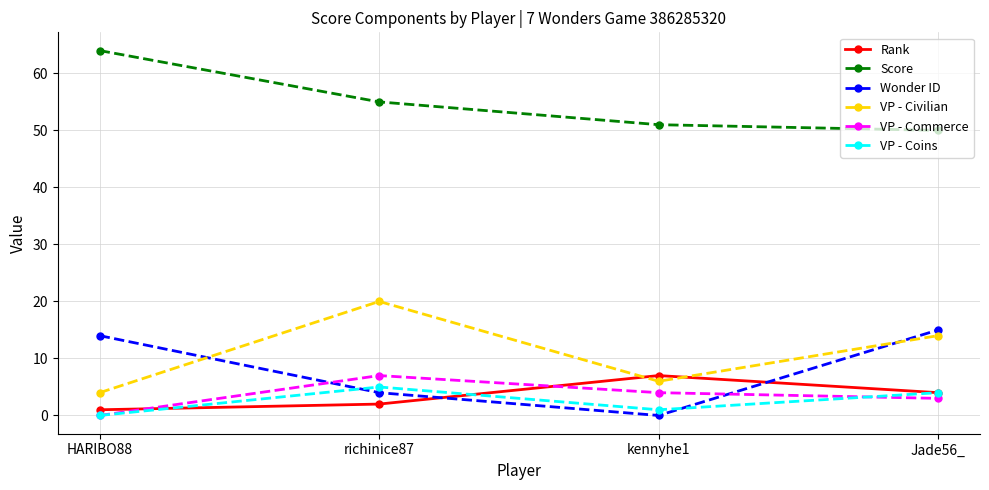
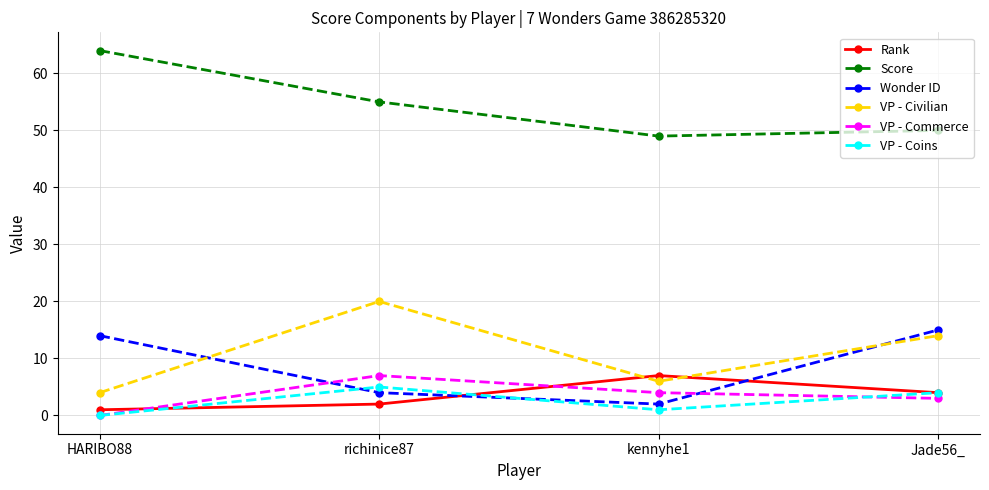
  {
    "Rank": {
      "HARIBO88": 1,
      "richinice87": 2,
      "kennyhe1": 7
    },
    "Score": {
      "HARIBO88": 64,
      "richinice87": 55,
-     "kennyhe1": 51
+     "kennyhe1": 49
    },
    "Wonder ID": {
      "HARIBO88": 14,
      "richinice87": 4,
-     "kennyhe1": 0,
+     "kennyhe1": 2,
      "Jade56_": 15
    },
    "VP - Civilian": {
      "HARIBO88": 4,
      "richinice87": 20,
      "kennyhe1": 6,
      "Jade56_": 14
    },
    "VP - Commerce": {
      "richinice87": 7,
      "kennyhe1": 4,
      "Jade56_": 3
    },
    "VP - Coins": {
      "richinice87": 5,
      "kennyhe1": 1
    }
  }
